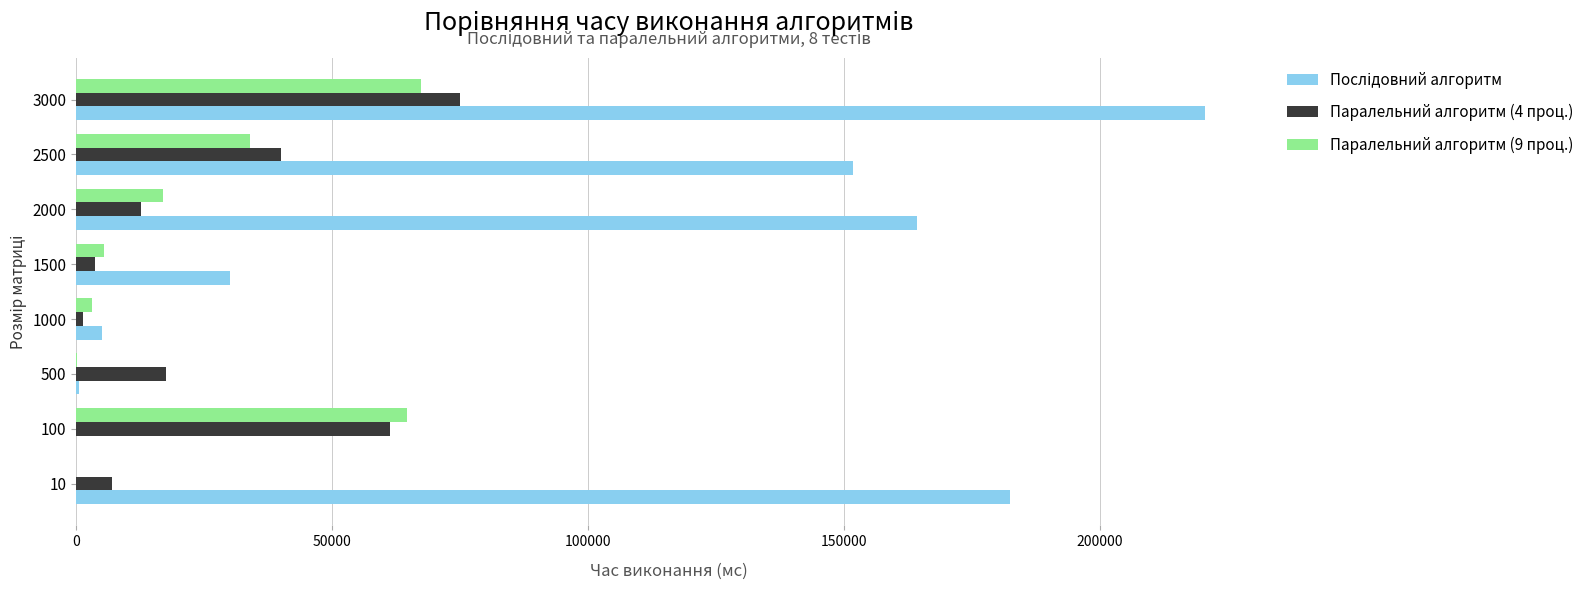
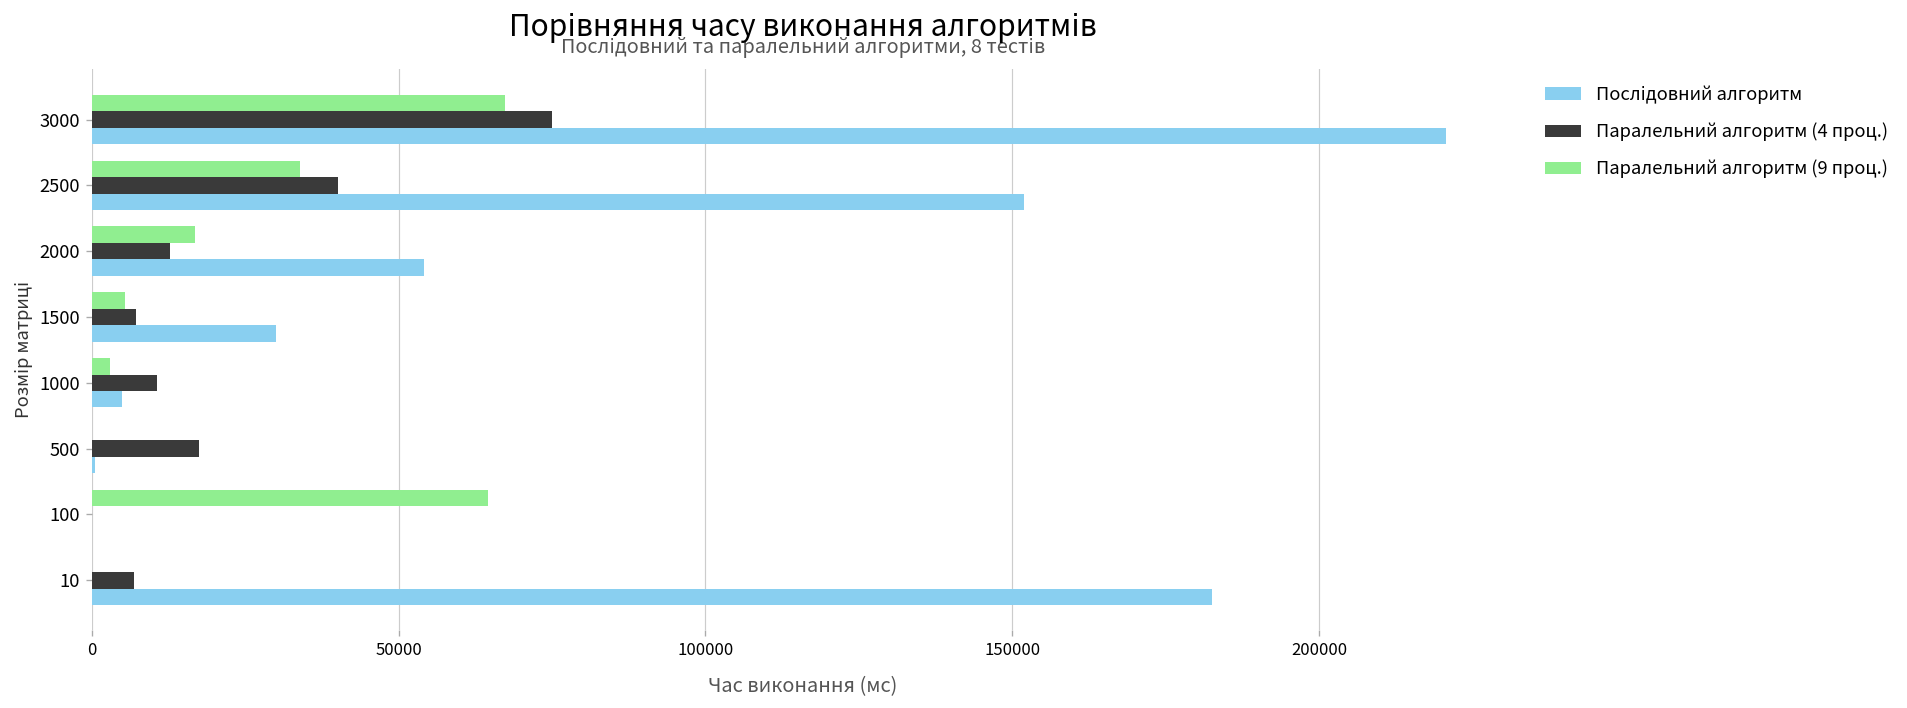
  {
    "Послідовний алгоритм": {
      "3000": 221000,
      "2500": 152000,
-     "2000": 164000,
+     "2000": 54000,
      "1500": 30000,
      "1000": 5000,
      "500": 0,
      "10": 182000
    },
    "Паралельний алгоритм (4 проц.)": {
      "3000": 75000,
      "2500": 40000,
      "2000": 13000,
-     "1500": 4000,
-     "1000": 1000,
+     "1500": 7000,
+     "1000": 11000,
      "500": 18000,
-     "100": 61000,
+     "100": 0,
      "10": 7000
    },
    "Паралельний алгоритм (9 проц.)": {
      "3000": 67000,
      "2500": 34000,
      "2000": 17000,
      "1500": 5000,
      "1000": 3000,
      "100": 65000
    }
  }
